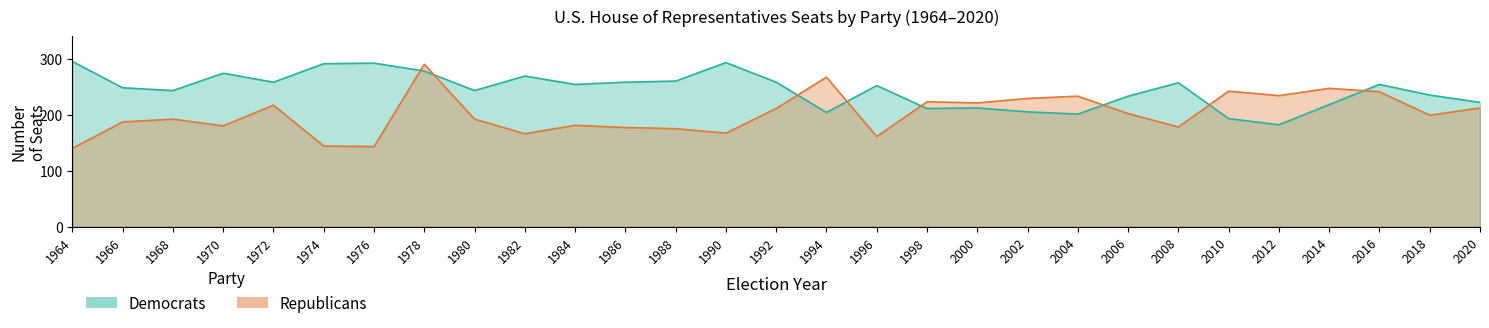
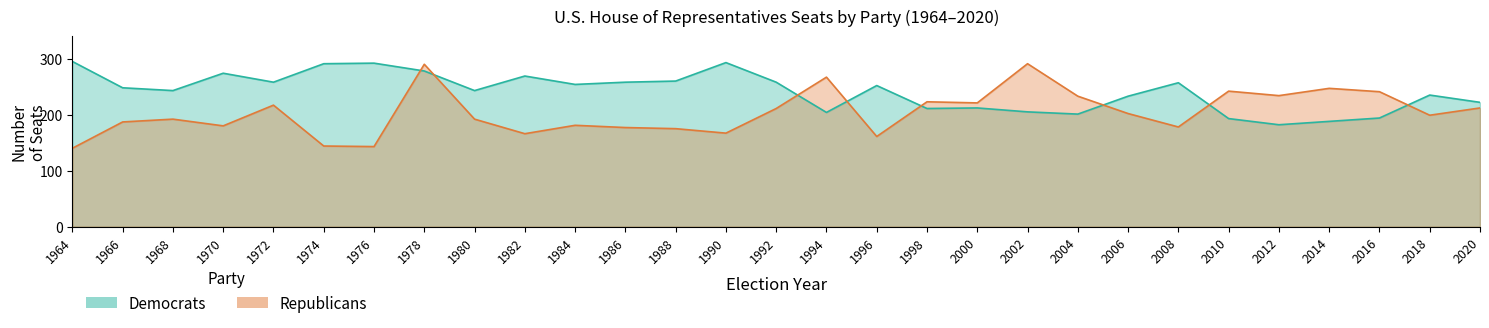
  {
    "Democrats": {
      "1964": 300,
      "1966": 250,
      "1968": 240,
      "1970": 270,
      "1972": 260,
      "1974": 290,
      "1976": 290,
      "1978": 280,
      "1980": 240,
      "1982": 270,
      "1984": 250,
      "1986": 260,
      "1988": 260,
      "1990": 290,
      "1992": 260,
      "1994": 200,
      "1996": 250,
      "1998": 210,
      "2000": 210,
      "2002": 210,
      "2004": 200,
      "2006": 230,
      "2008": 260,
      "2010": 190,
      "2012": 180,
-     "2014": 220,
-     "2016": 250,
+     "2014": 190,
+     "2016": 190,
      "2018": 240,
      "2020": 220
    },
    "Republicans": {
      "1964": 140,
      "1966": 190,
      "1968": 190,
      "1970": 180,
      "1972": 220,
      "1974": 140,
      "1976": 140,
      "1978": 290,
      "1980": 190,
      "1982": 170,
      "1984": 180,
      "1986": 180,
      "1988": 180,
      "1990": 170,
      "1992": 210,
      "1994": 270,
      "1996": 160,
      "1998": 220,
      "2000": 220,
-     "2002": 230,
+     "2002": 290,
      "2004": 230,
      "2006": 200,
      "2008": 180,
      "2010": 240,
      "2012": 230,
      "2014": 250,
      "2016": 240,
      "2018": 200,
      "2020": 210
    }
  }
